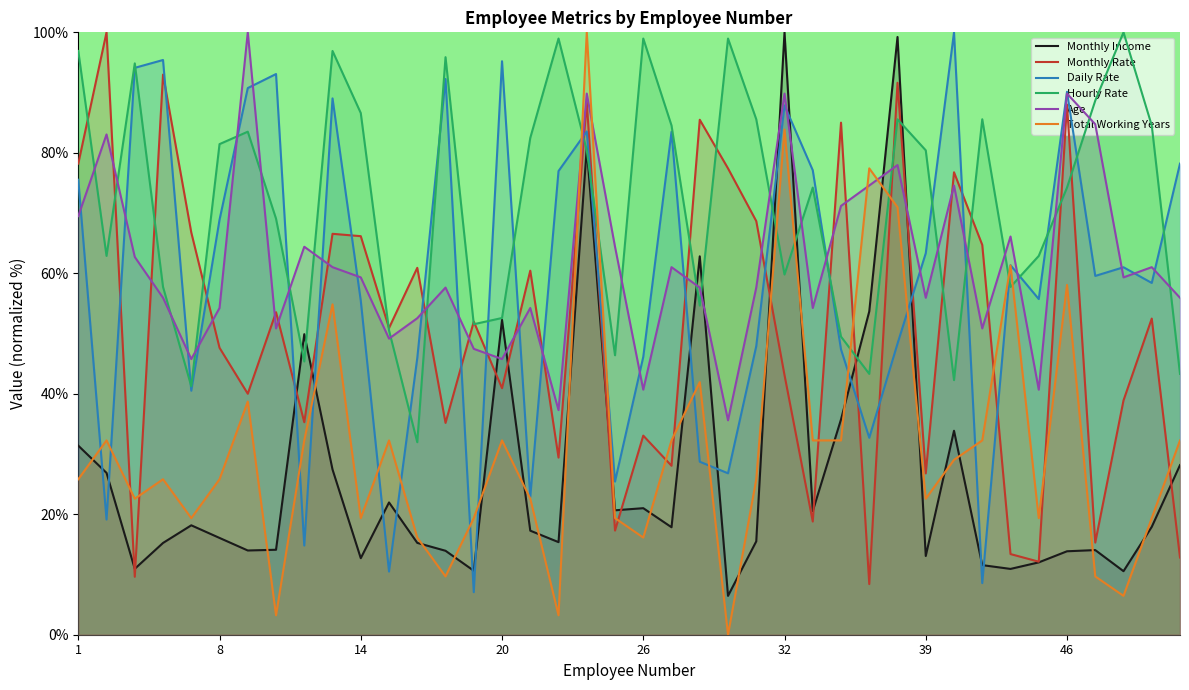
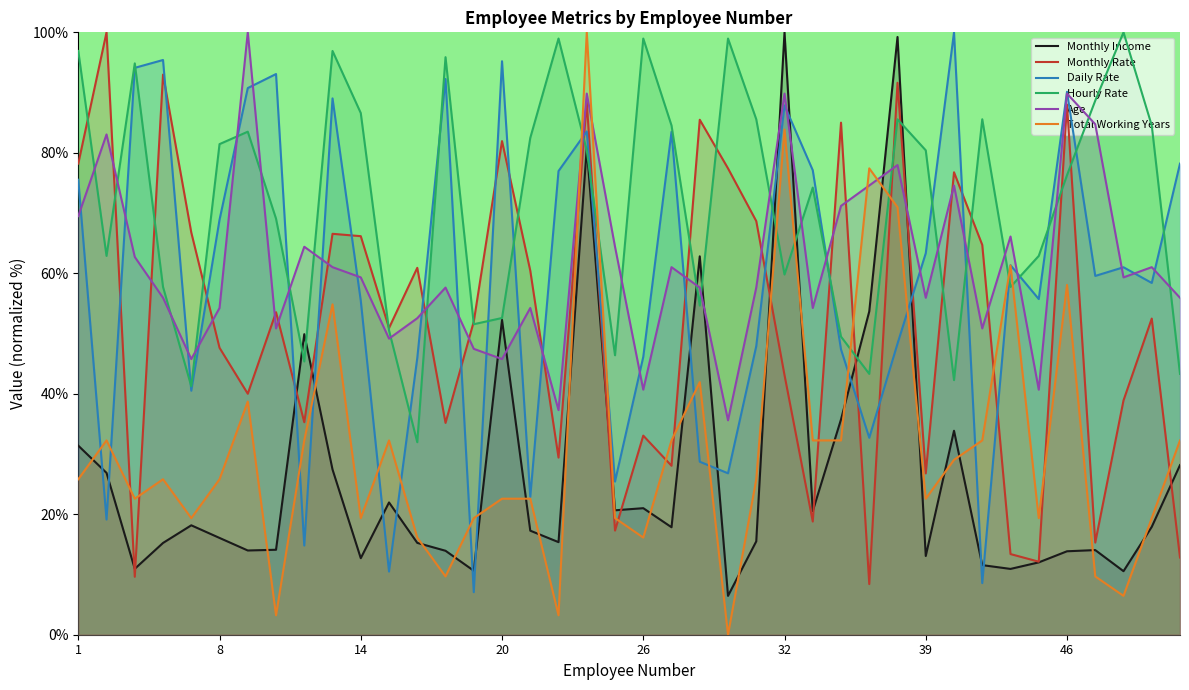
  {
    "Monthly Income": {
      "46": "14%"
    },
    "Monthly Rate": {
-     "20": "41%"
+     "20": "82%"
    },
    "Daily Rate": {
      "20": "95%"
    },
    "Hourly Rate": {
-     "46": "74%"
+     "46": "76%"
    },
    "Age": {
      "20": "46%"
    },
    "Total Working Years": {
-     "20": "32%",
+     "20": "23%",
      "46": "58%"
    }
  }
